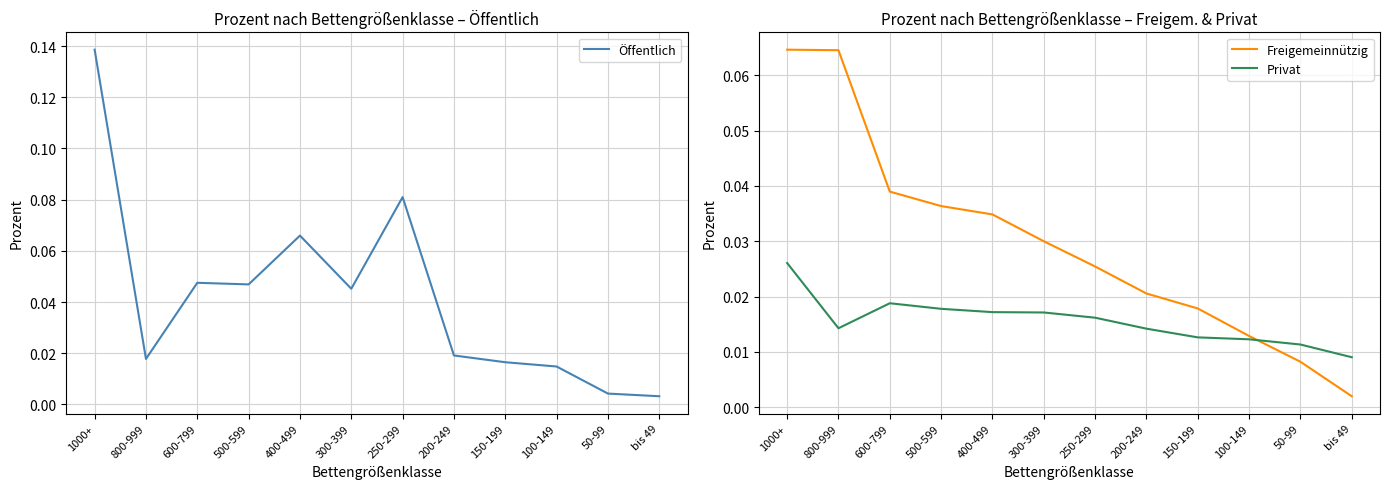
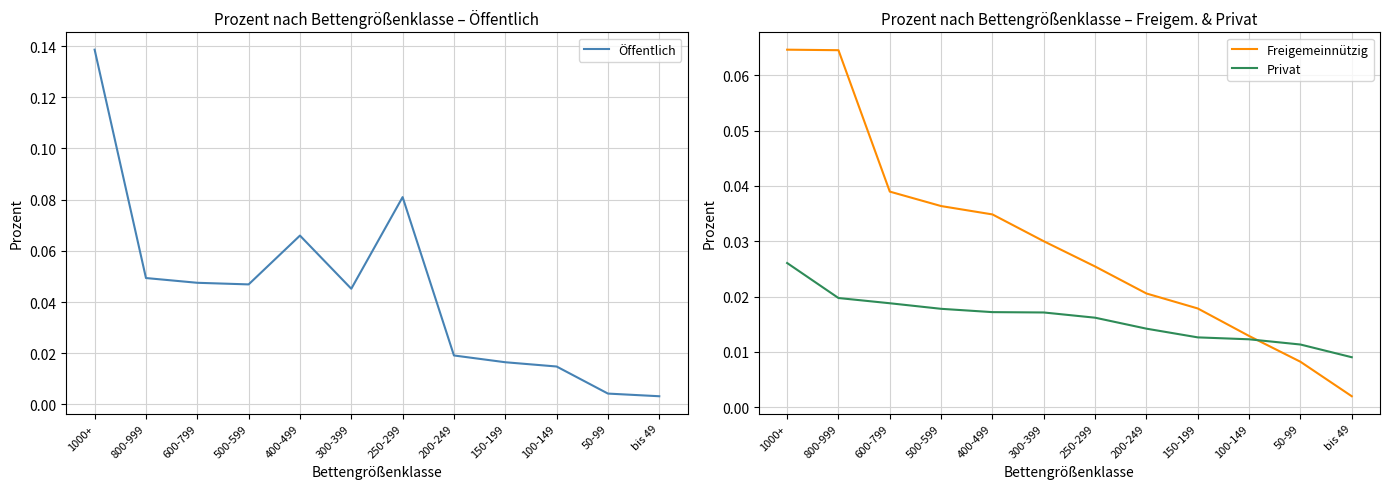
  {
    "Prozent nach Bettengrößenklasse – Öffentlich": {
      "1000+": 0.139,
-     "800-999": 0.018,
+     "800-999": 0.049,
      "600-799": 0.048,
      "500-599": 0.047,
      "400-499": 0.066,
      "300-399": 0.045,
      "250-299": 0.081,
      "200-249": 0.019,
      "150-199": 0.016,
      "100-149": 0.015,
      "50-99": 0.004,
      "bis 49": 0.003
    },
    "Prozent nach Bettengrößenklasse – Freigem. & Privat": {
      "Freigemeinnützig": {
        "1000+": 0.065,
        "800-999": 0.065,
        "600-799": 0.039,
        "500-599": 0.036,
        "400-499": 0.035,
        "300-399": 0.030,
        "250-299": 0.025,
        "200-249": 0.021,
        "150-199": 0.018,
        "100-149": 0.013,
        "50-99": 0.008,
        "bis 49": 0.002
      },
      "Privat": {
        "1000+": 0.026,
-       "800-999": 0.014,
+       "800-999": 0.020,
        "600-799": 0.019,
        "500-599": 0.018,
        "400-499": 0.017,
        "300-399": 0.017,
        "250-299": 0.016,
        "200-249": 0.014,
        "150-199": 0.013,
        "100-149": 0.012,
        "50-99": 0.011,
        "bis 49": 0.009
      }
    }
  }
